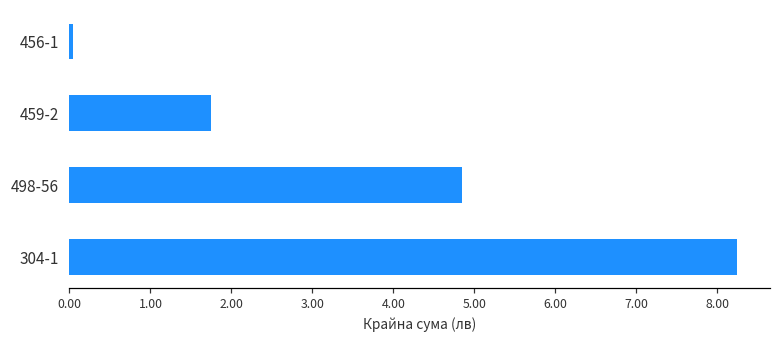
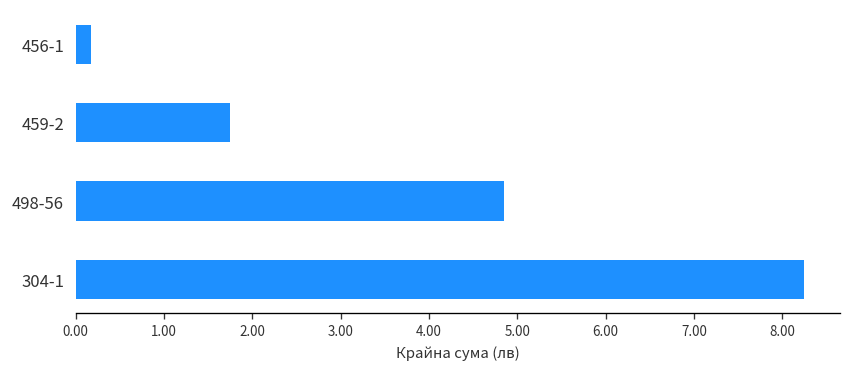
  {
-   "456-1": 0.1,
+   "456-1": 0.2,
    "459-2": 1.8,
    "498-56": 4.9,
    "304-1": 8.2
  }
